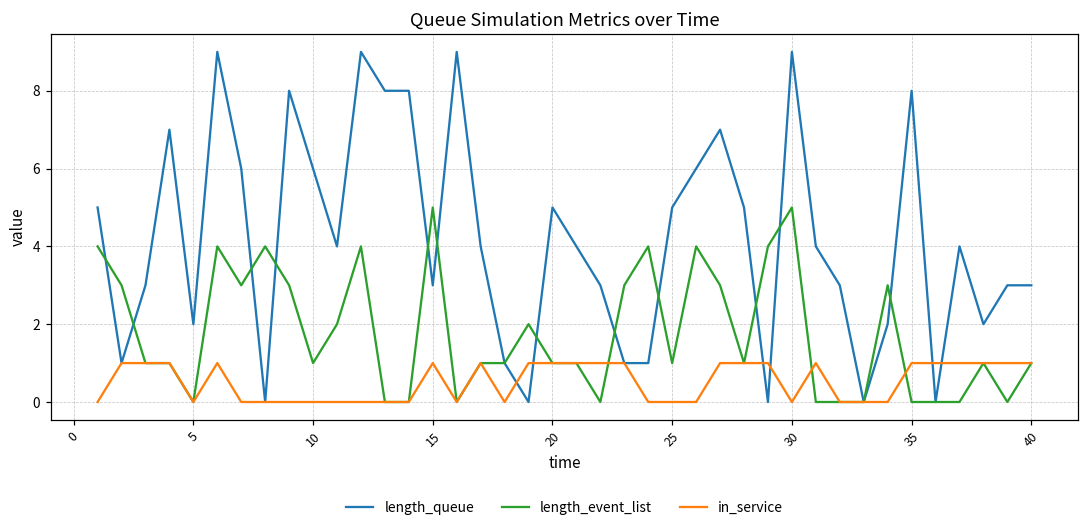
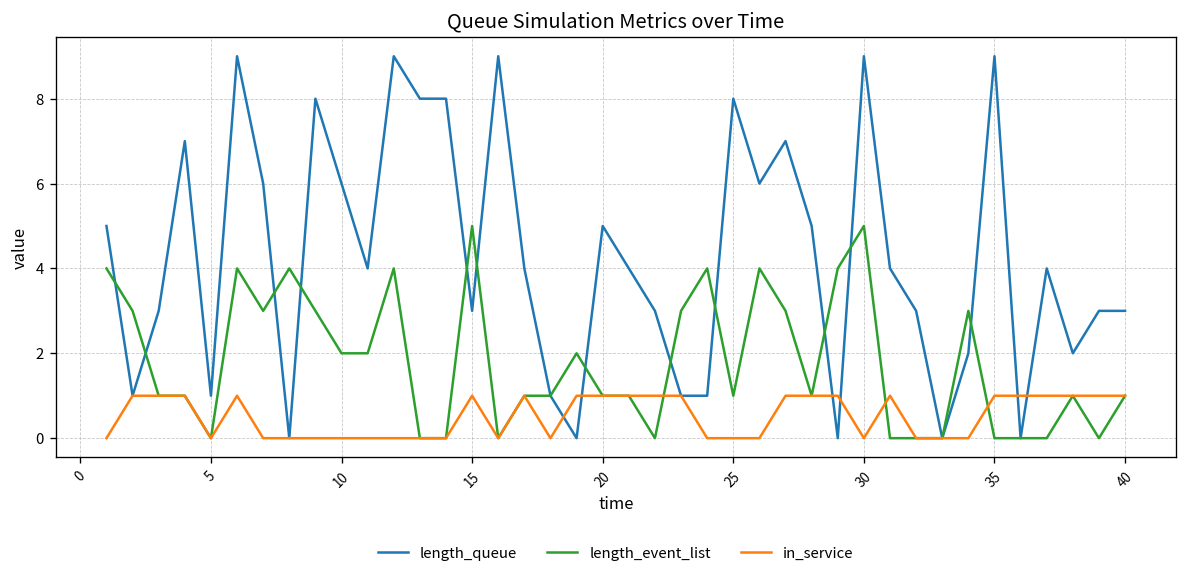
  {
    "length_queue": {
-     "5": 2,
+     "5": 1,
      "10": 6,
      "15": 3,
      "20": 5,
-     "25": 5,
+     "25": 8,
      "30": 9,
-     "35": 8,
+     "35": 9,
      "40": 3
    },
    "length_event_list": {
-     "10": 1,
+     "10": 2,
      "15": 5,
      "25": 1,
      "30": 5,
      "35": 0
    },
    "in_service": {
      "10": 0,
      "15": 1,
      "25": 0,
      "30": 0,
      "35": 1
    }
  }
